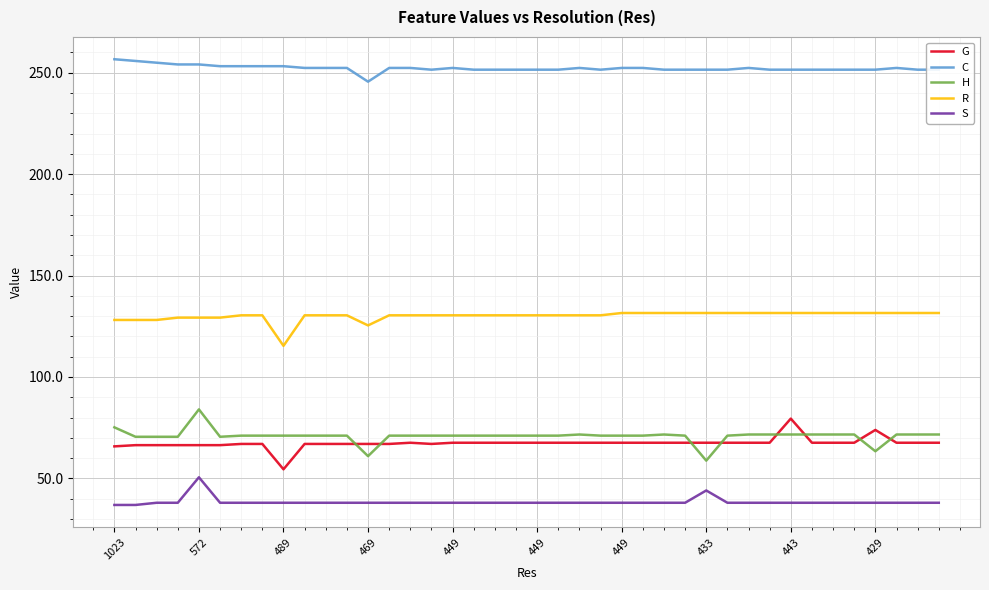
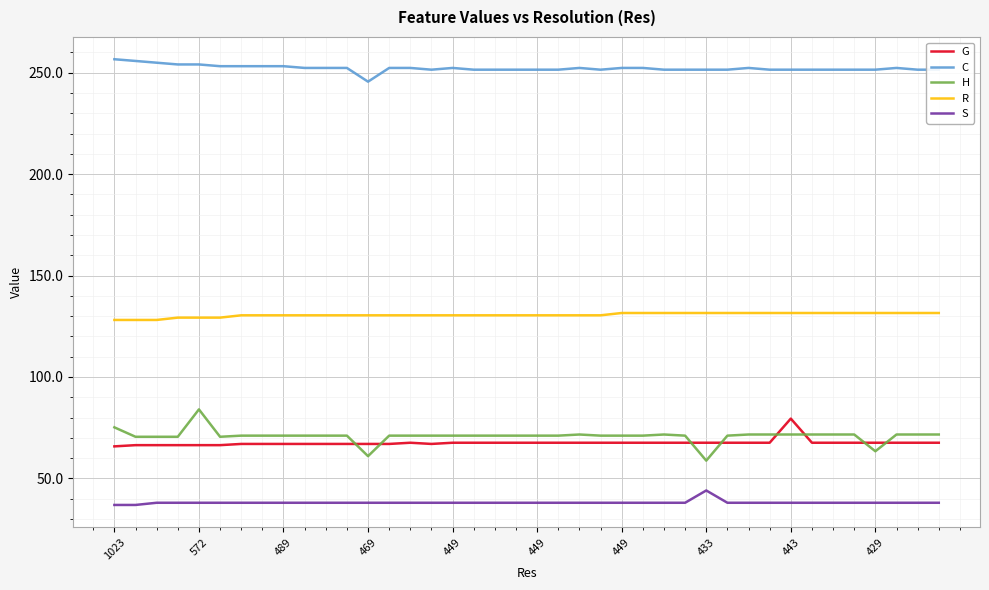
  {
    "G": {
      "1023": 66,
      "572": 66,
-     "489": 54,
+     "489": 67,
      "469": 67,
      "433": 68,
      "443": 79,
-     "429": 74
+     "429": 68
    },
    "C": {
      "1023": 257,
      "572": 254,
      "489": 253,
      "469": 246,
      "433": 251,
      "443": 251,
      "429": 251
    },
    "H": {
      "1023": 75,
      "572": 84,
      "489": 71,
      "469": 61,
      "433": 59,
      "443": 72,
      "429": 63
    },
    "R": {
      "1023": 128,
      "572": 129,
-     "489": 115,
-     "469": 125,
+     "489": 130,
+     "469": 130,
      "433": 132,
      "443": 132,
      "429": 132
    },
    "S": {
      "1023": 37,
-     "572": 51,
+     "572": 38,
      "489": 38,
      "469": 38,
      "433": 44,
      "443": 38,
      "429": 38
    }
  }
